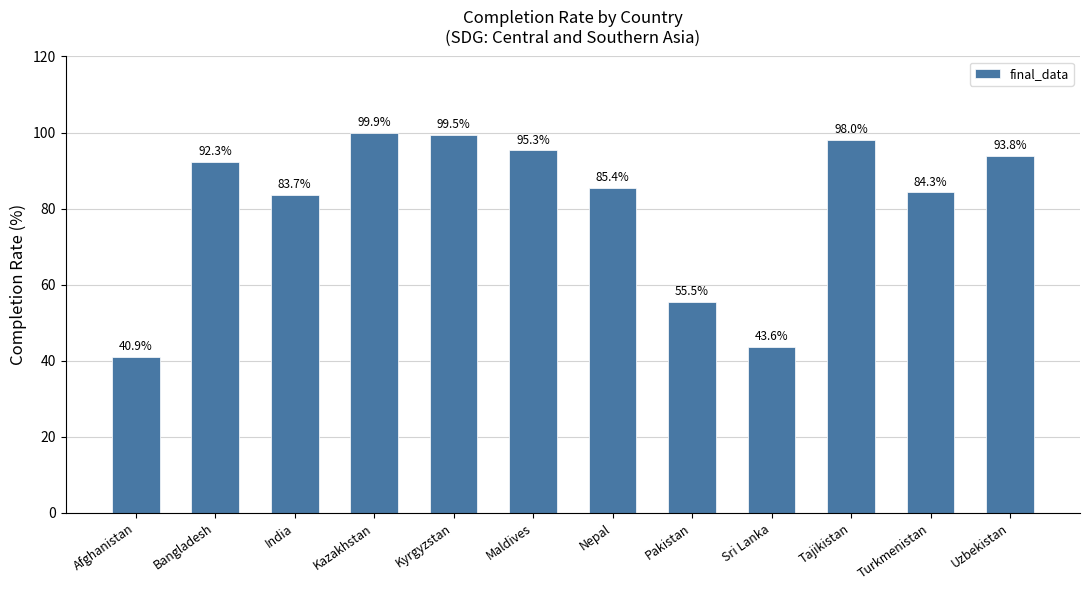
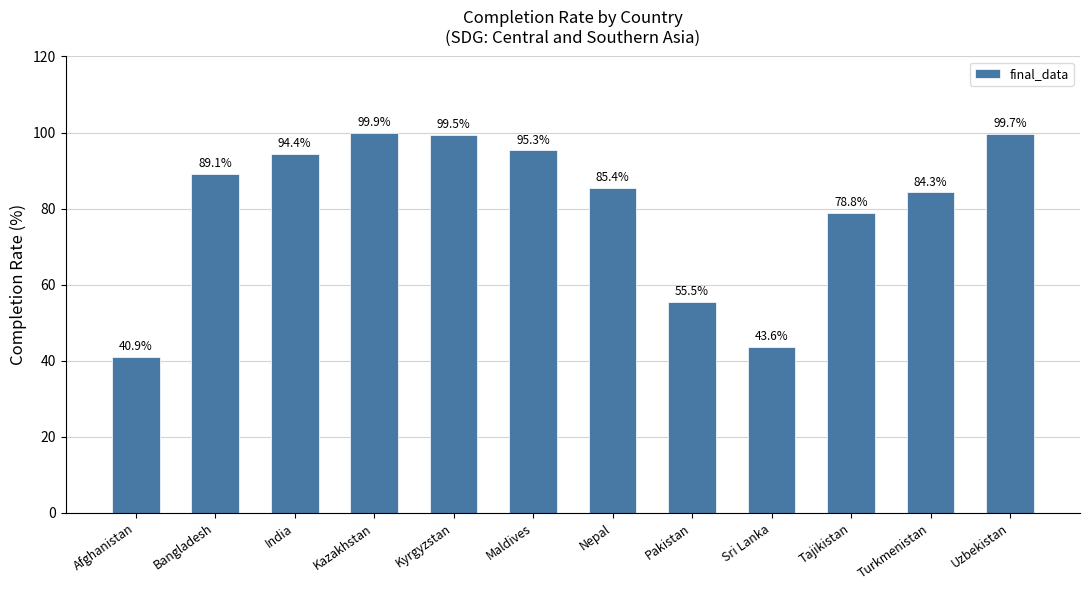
  {
    "Afghanistan": "40.9%",
-   "Bangladesh": "92.3%",
-   "India": "83.7%",
+   "Bangladesh": "89.1%",
+   "India": "94.4%",
    "Kazakhstan": "99.9%",
    "Kyrgyzstan": "99.5%",
    "Maldives": "95.3%",
    "Nepal": "85.4%",
    "Pakistan": "55.5%",
    "Sri Lanka": "43.6%",
-   "Tajikistan": "98.0%",
+   "Tajikistan": "78.8%",
    "Turkmenistan": "84.3%",
-   "Uzbekistan": "93.8%"
+   "Uzbekistan": "99.7%"
  }
